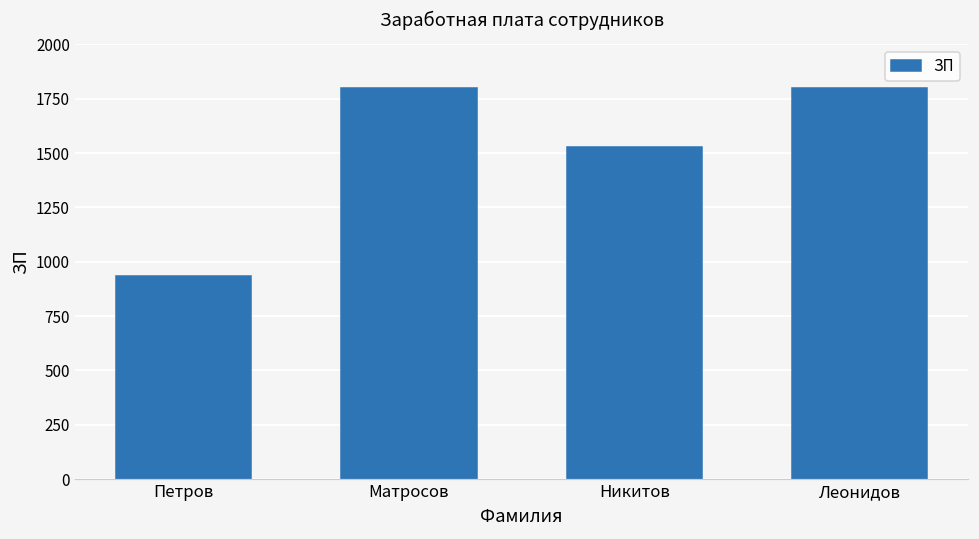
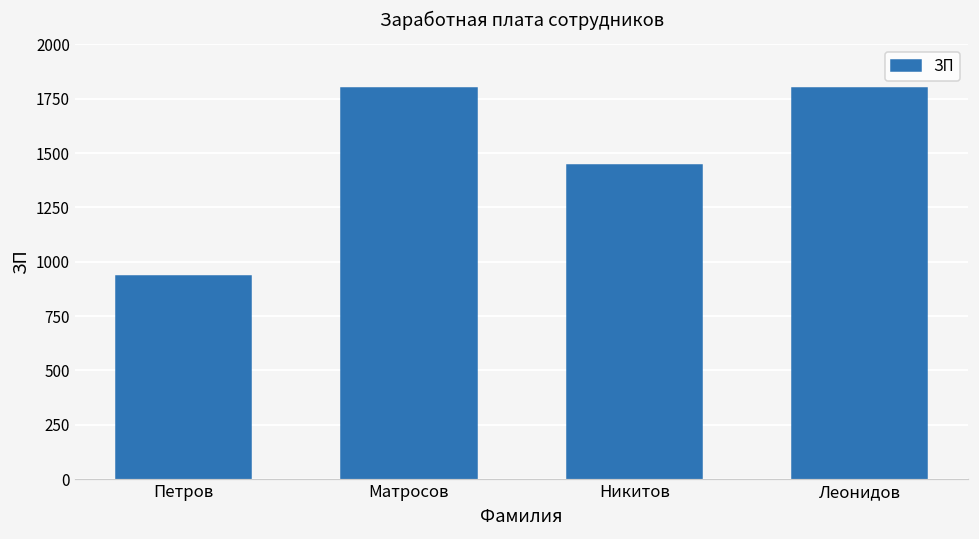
  {
    "Петров": 930,
    "Матросов": 1800,
-   "Никитов": 1530,
+   "Никитов": 1450,
    "Леонидов": 1800
  }
